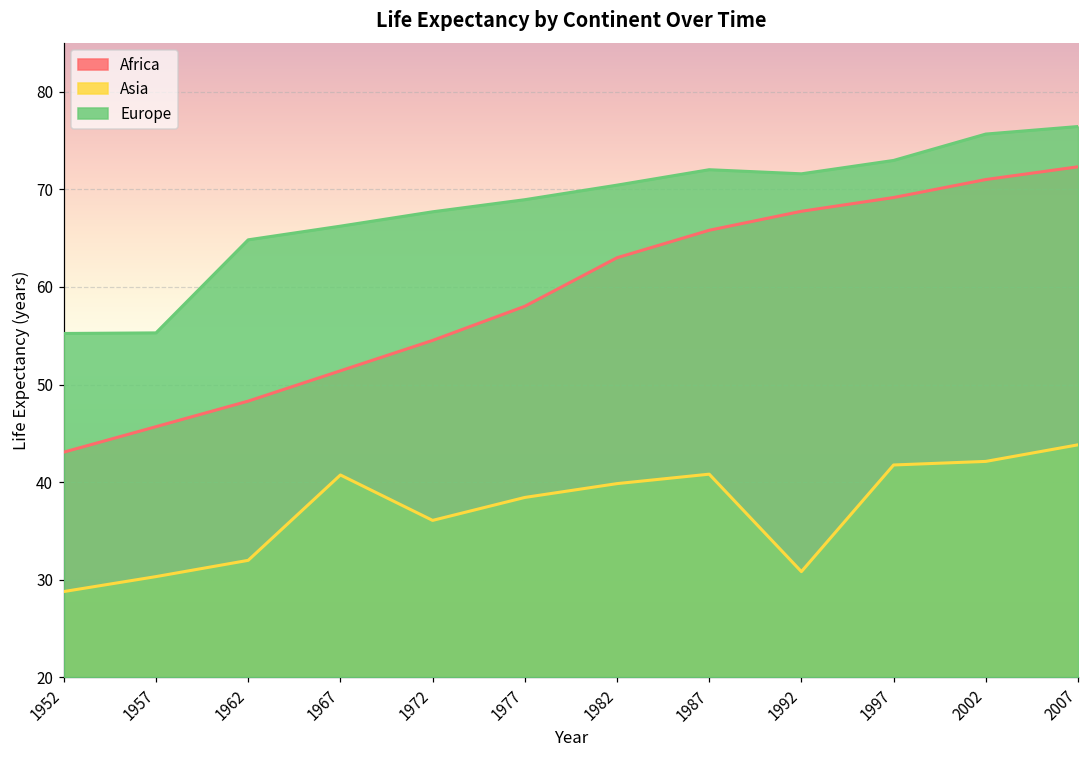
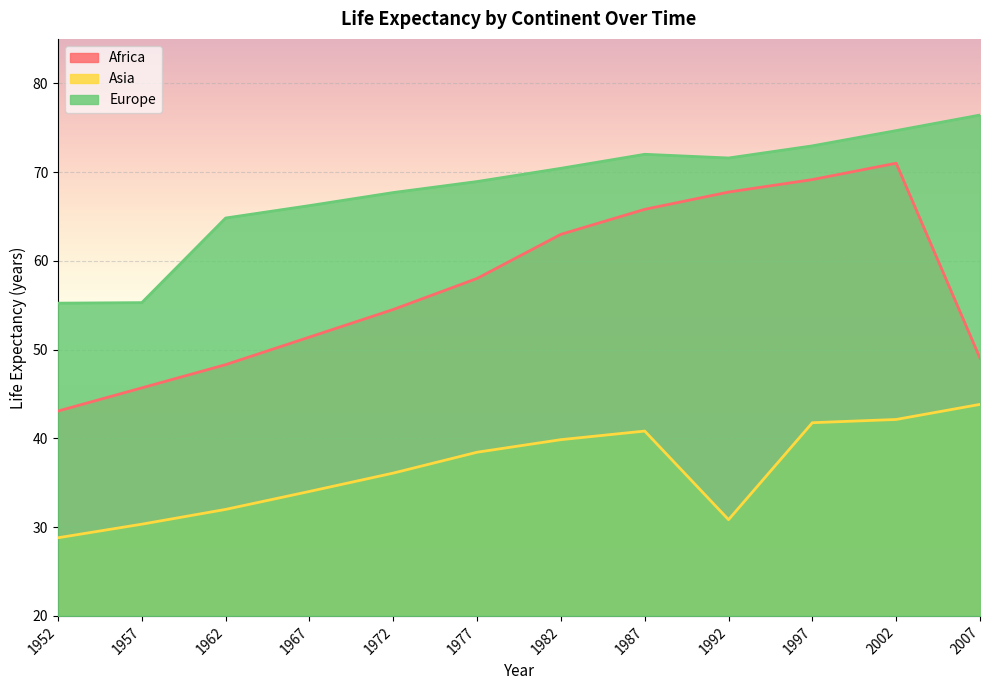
  {
    "Africa": {
      "1952": 43,
      "1957": 46,
      "1962": 48,
      "1967": 51,
      "1972": 55,
      "1977": 58,
      "1982": 63,
      "1987": 66,
      "1992": 68,
      "1997": 69,
      "2002": 71,
-     "2007": 72
+     "2007": 49
    },
    "Asia": {
      "1952": 29,
      "1957": 30,
      "1962": 32,
-     "1967": 41,
+     "1967": 34,
      "1972": 36,
      "1977": 38,
      "1982": 40,
      "1987": 41,
      "1992": 31,
      "1997": 42,
      "2002": 42,
      "2007": 44
    },
    "Europe": {
      "1952": 55,
      "1957": 55,
      "1962": 65,
      "1967": 66,
      "1972": 68,
      "1977": 69,
      "1982": 70,
      "1987": 72,
      "1992": 72,
      "1997": 73,
-     "2002": 76,
+     "2002": 75,
      "2007": 76
    }
  }
